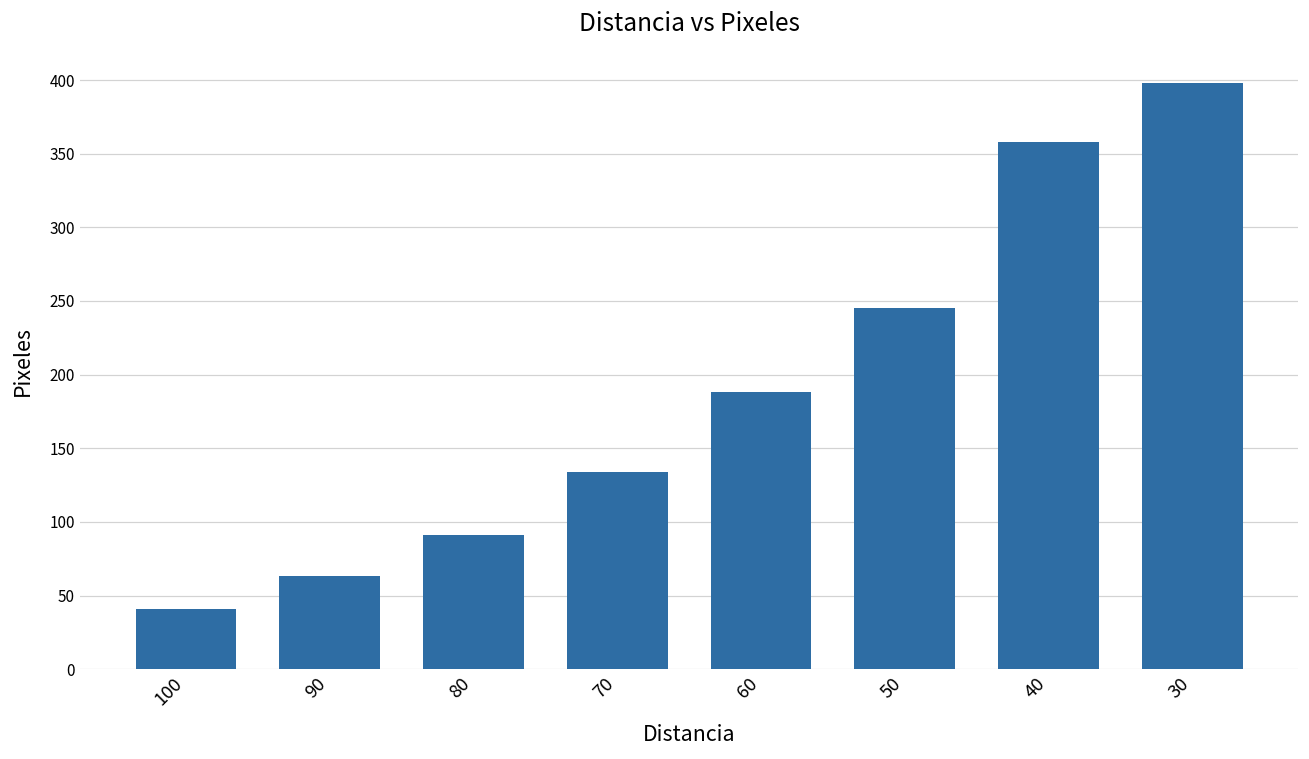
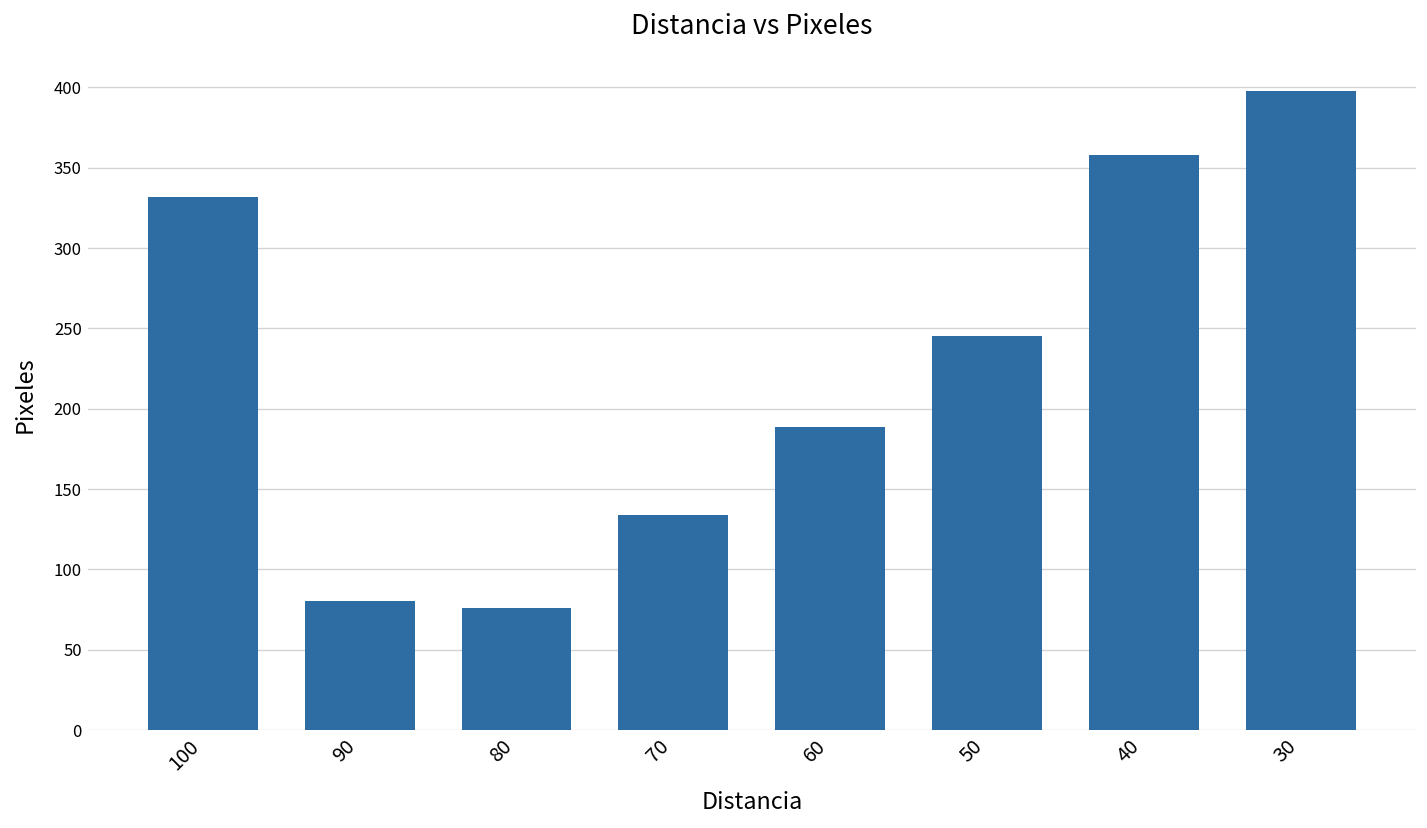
  {
-   "100": 41,
-   "90": 63,
-   "80": 91,
+   "100": 332,
+   "90": 80,
+   "80": 76,
    "70": 134,
    "60": 189,
    "50": 246,
    "40": 358,
    "30": 398
  }
